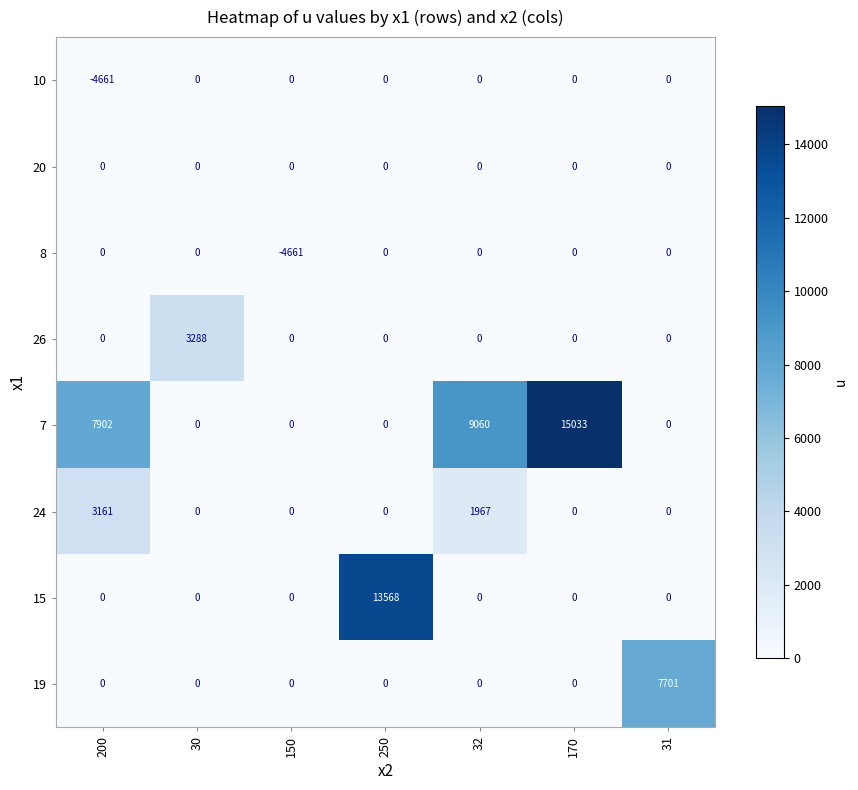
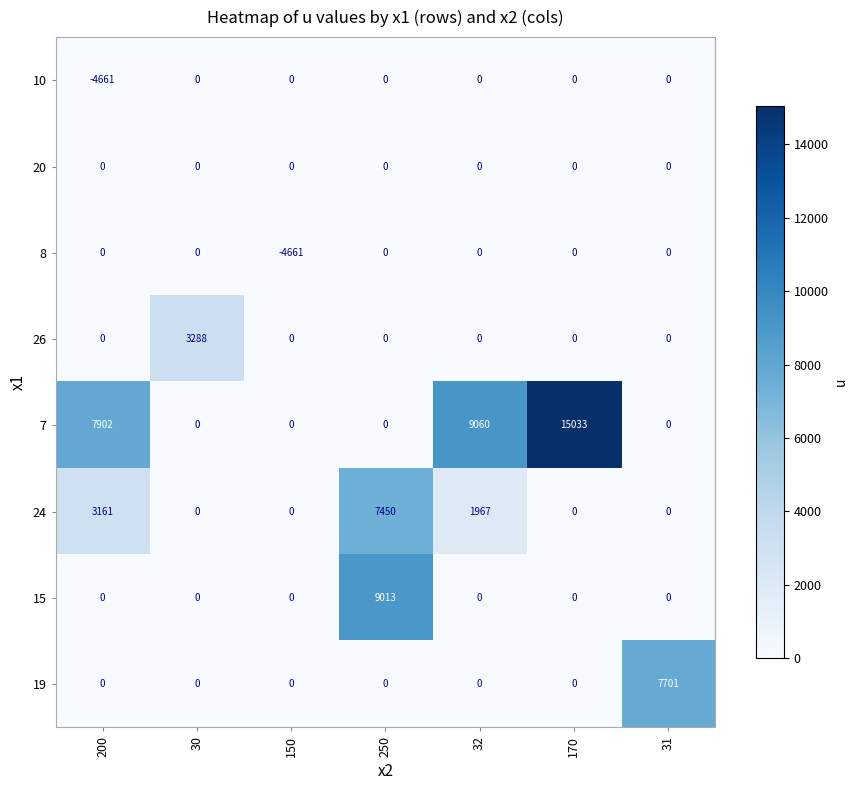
  {
    "10": {
      "200": -4661,
      "30": 0,
      "150": 0,
      "250": 0,
      "32": 0,
      "170": 0,
      "31": 0
    },
    "20": {
      "200": 0,
      "30": 0,
      "150": 0,
      "250": 0,
      "32": 0,
      "170": 0,
      "31": 0
    },
    "8": {
      "200": 0,
      "30": 0,
      "150": -4661,
      "250": 0,
      "32": 0,
      "170": 0,
      "31": 0
    },
    "26": {
      "200": 0,
      "30": 3288,
      "150": 0,
      "250": 0,
      "32": 0,
      "170": 0,
      "31": 0
    },
    "7": {
      "200": 7902,
      "30": 0,
      "150": 0,
      "250": 0,
      "32": 9060,
      "170": 15033,
      "31": 0
    },
    "24": {
      "200": 3161,
      "30": 0,
      "150": 0,
-     "250": 0,
+     "250": 7450,
      "32": 1967,
      "170": 0,
      "31": 0
    },
    "15": {
      "200": 0,
      "30": 0,
      "150": 0,
-     "250": 13568,
+     "250": 9013,
      "32": 0,
      "170": 0,
      "31": 0
    },
    "19": {
      "200": 0,
      "30": 0,
      "150": 0,
      "250": 0,
      "32": 0,
      "170": 0,
      "31": 7701
    }
  }
